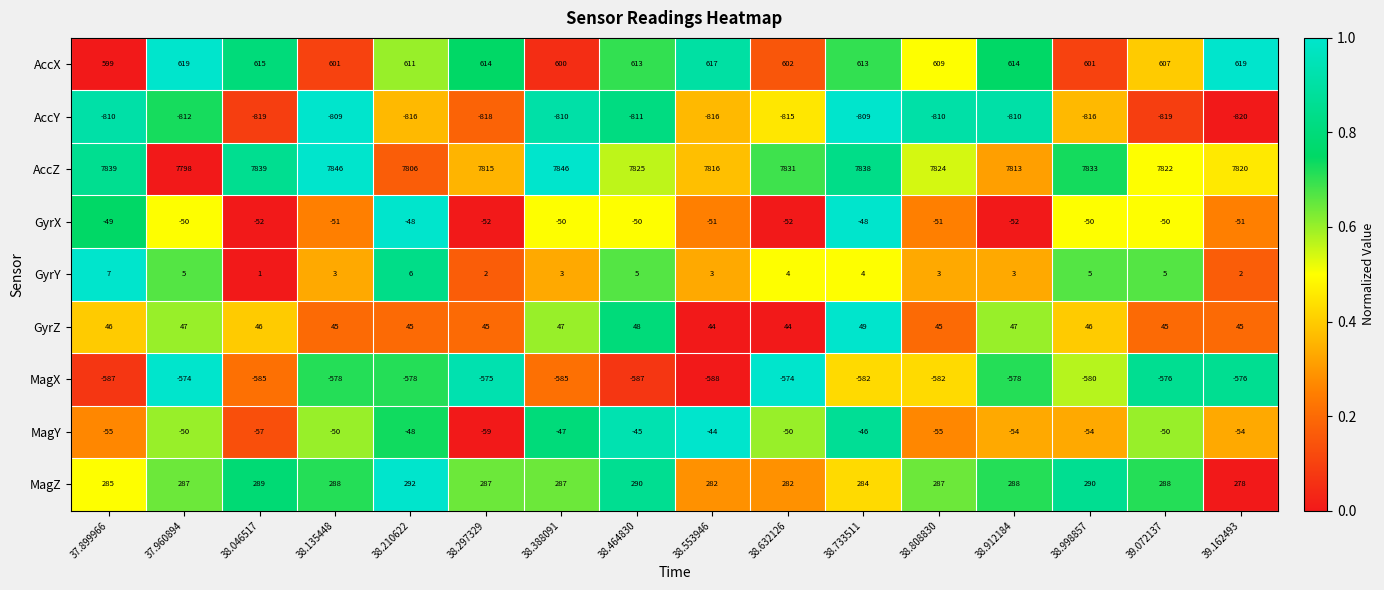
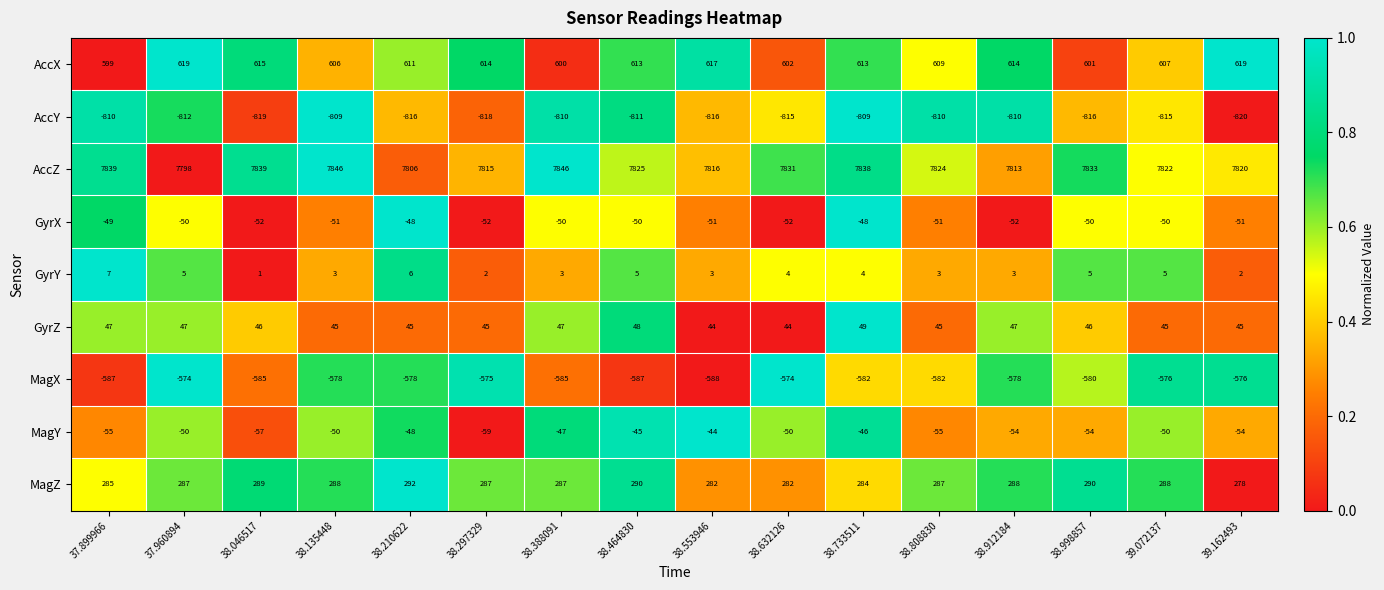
  {
    "AccX": {
      "37.899966": 599,
      "37.960894": 619,
      "38.046517": 615,
-     "38.135448": 601,
+     "38.135448": 606,
      "38.210622": 611,
      "38.297329": 614,
      "38.388091": 600,
      "38.464830": 613,
      "38.553946": 617,
      "38.632126": 602,
      "38.733511": 613,
      "38.808830": 609,
      "38.912184": 614,
      "38.998857": 601,
      "39.072137": 607,
      "39.162493": 619
    },
    "AccY": {
      "37.899966": -810,
      "37.960894": -812,
      "38.046517": -819,
      "38.135448": -809,
      "38.210622": -816,
      "38.297329": -818,
      "38.388091": -810,
      "38.464830": -811,
      "38.553946": -816,
      "38.632126": -815,
      "38.733511": -809,
      "38.808830": -810,
      "38.912184": -810,
      "38.998857": -816,
-     "39.072137": -819,
+     "39.072137": -815,
      "39.162493": -820
    },
    "AccZ": {
      "37.899966": 7839,
      "37.960894": 7798,
      "38.046517": 7839,
      "38.135448": 7846,
      "38.210622": 7806,
      "38.297329": 7815,
      "38.388091": 7846,
      "38.464830": 7825,
      "38.553946": 7816,
      "38.632126": 7831,
      "38.733511": 7838,
      "38.808830": 7824,
      "38.912184": 7813,
      "38.998857": 7833,
      "39.072137": 7822,
      "39.162493": 7820
    },
    "GyrX": {
      "37.899966": -49,
      "37.960894": -50,
      "38.046517": -52,
      "38.135448": -51,
      "38.210622": -48,
      "38.297329": -52,
      "38.388091": -50,
      "38.464830": -50,
      "38.553946": -51,
      "38.632126": -52,
      "38.733511": -48,
      "38.808830": -51,
      "38.912184": -52,
      "38.998857": -50,
      "39.072137": -50,
      "39.162493": -51
    },
    "GyrY": {
      "37.899966": 7,
      "37.960894": 5,
      "38.046517": 1,
      "38.135448": 3,
      "38.210622": 6,
      "38.297329": 2,
      "38.388091": 3,
      "38.464830": 5,
      "38.553946": 3,
      "38.632126": 4,
      "38.733511": 4,
      "38.808830": 3,
      "38.912184": 3,
      "38.998857": 5,
      "39.072137": 5,
      "39.162493": 2
    },
    "GyrZ": {
-     "37.899966": 46,
+     "37.899966": 47,
      "37.960894": 47,
      "38.046517": 46,
      "38.135448": 45,
      "38.210622": 45,
      "38.297329": 45,
      "38.388091": 47,
      "38.464830": 48,
      "38.553946": 44,
      "38.632126": 44,
      "38.733511": 49,
      "38.808830": 45,
      "38.912184": 47,
      "38.998857": 46,
      "39.072137": 45,
      "39.162493": 45
    },
    "MagX": {
      "37.899966": -587,
      "37.960894": -574,
      "38.046517": -585,
      "38.135448": -578,
      "38.210622": -578,
      "38.297329": -575,
      "38.388091": -585,
      "38.464830": -587,
      "38.553946": -588,
      "38.632126": -574,
      "38.733511": -582,
      "38.808830": -582,
      "38.912184": -578,
      "38.998857": -580,
      "39.072137": -576,
      "39.162493": -576
    },
    "MagY": {
      "37.899966": -55,
      "37.960894": -50,
      "38.046517": -57,
      "38.135448": -50,
      "38.210622": -48,
      "38.297329": -59,
      "38.388091": -47,
      "38.464830": -45,
      "38.553946": -44,
      "38.632126": -50,
      "38.733511": -46,
      "38.808830": -55,
      "38.912184": -54,
      "38.998857": -54,
      "39.072137": -50,
      "39.162493": -54
    },
    "MagZ": {
      "37.899966": 285,
      "37.960894": 287,
      "38.046517": 289,
      "38.135448": 288,
      "38.210622": 292,
      "38.297329": 287,
      "38.388091": 287,
      "38.464830": 290,
      "38.553946": 282,
      "38.632126": 282,
      "38.733511": 284,
      "38.808830": 287,
      "38.912184": 288,
      "38.998857": 290,
      "39.072137": 288,
      "39.162493": 278
    }
  }
